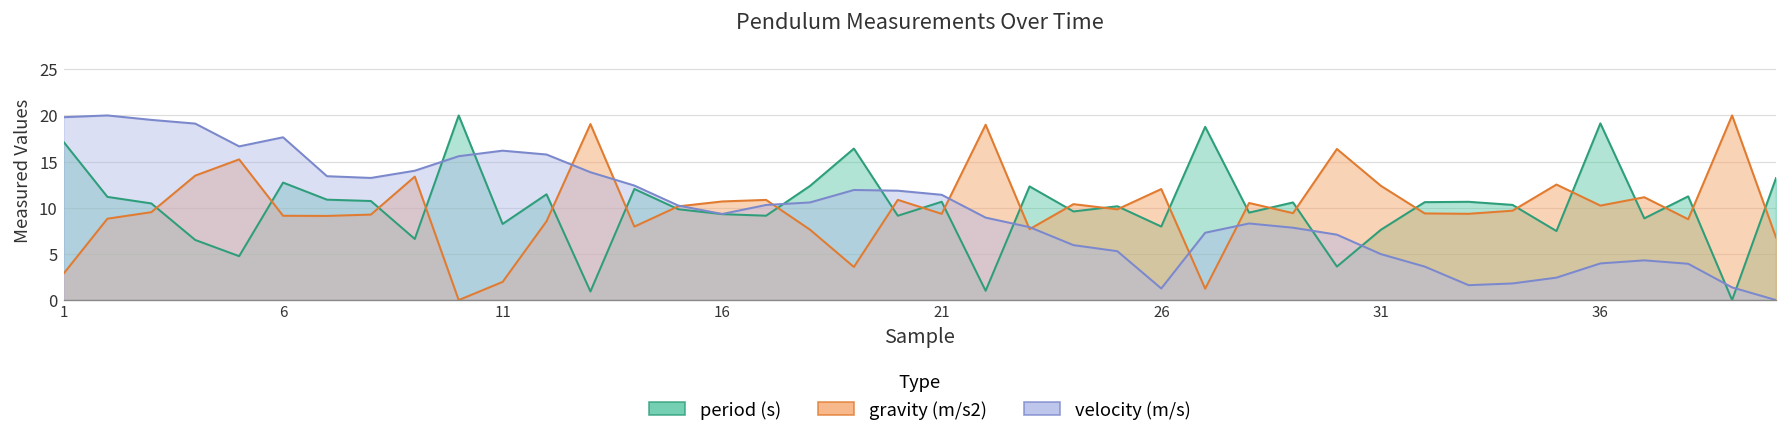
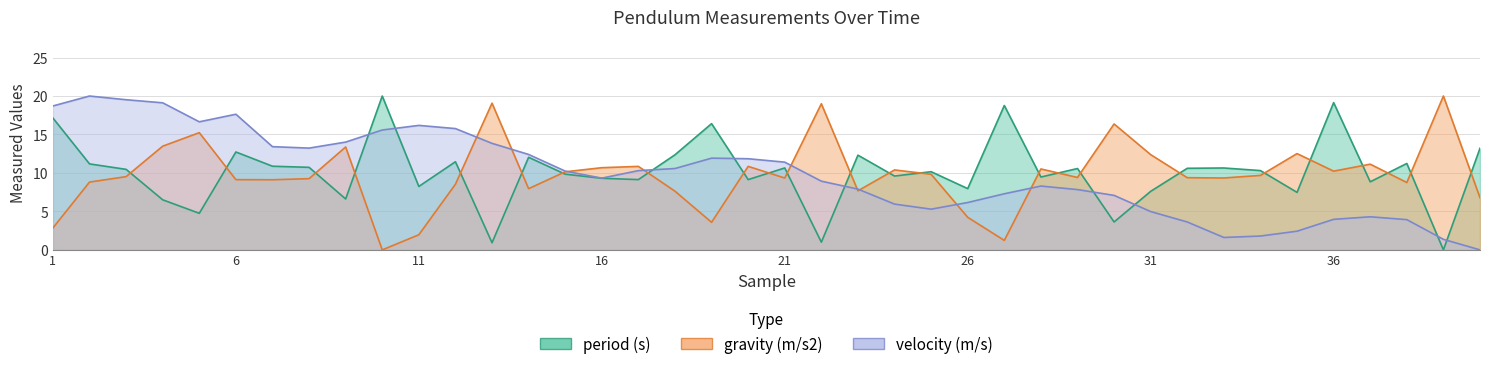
  {
    "period (s)": {
      "1": 17,
      "6": 13,
      "11": 8,
      "21": 11,
      "26": 8,
      "31": 8,
      "36": 19
    },
    "gravity (m/s2)": {
      "1": 3,
      "6": 9,
      "11": 2,
      "16": 11,
      "21": 9,
-     "26": 12,
+     "26": 4,
      "31": 12,
      "36": 10
    },
    "velocity (m/s)": {
-     "1": 20,
+     "1": 19,
      "6": 18,
      "11": 16,
      "21": 11,
-     "26": 1,
+     "26": 6,
      "31": 5,
      "36": 4
    }
  }
